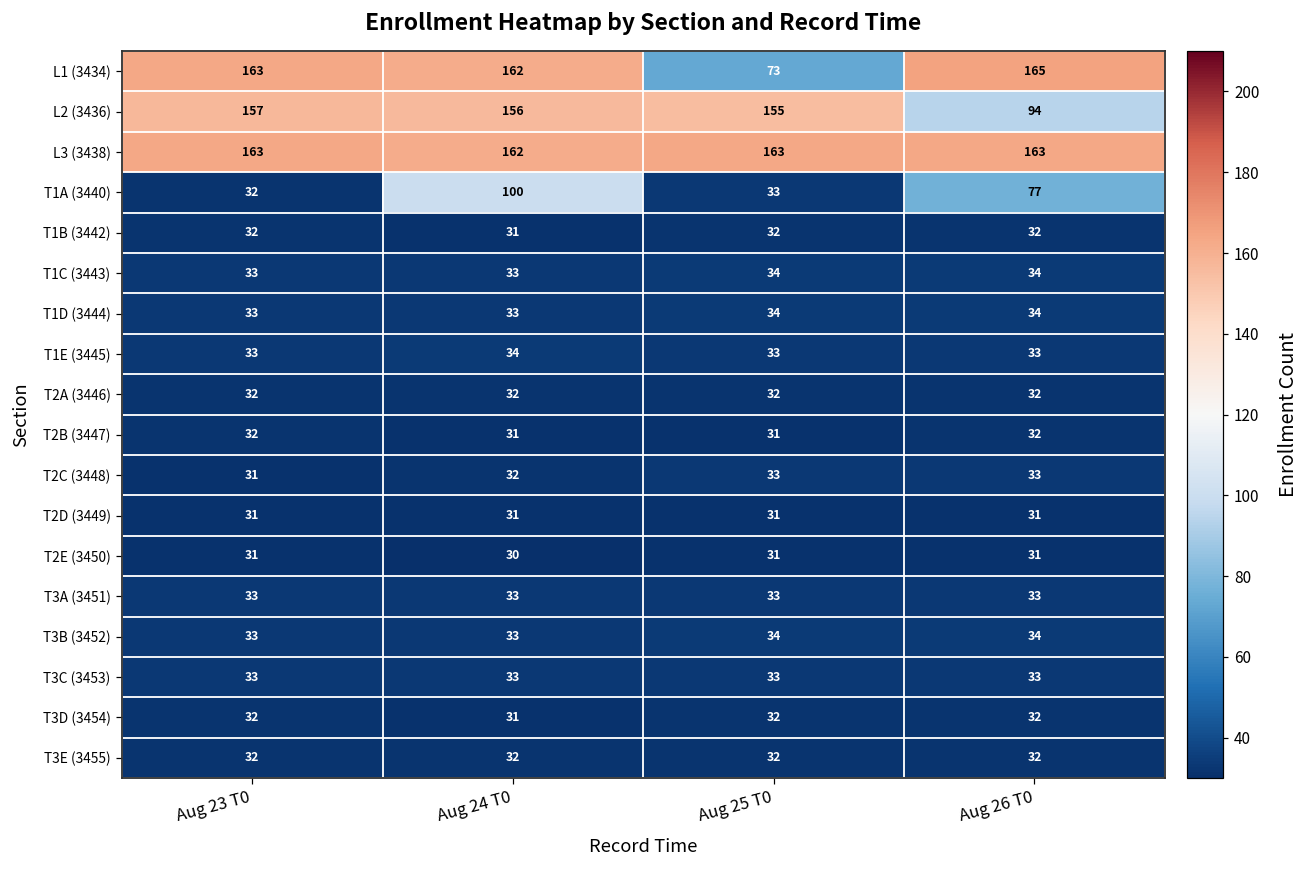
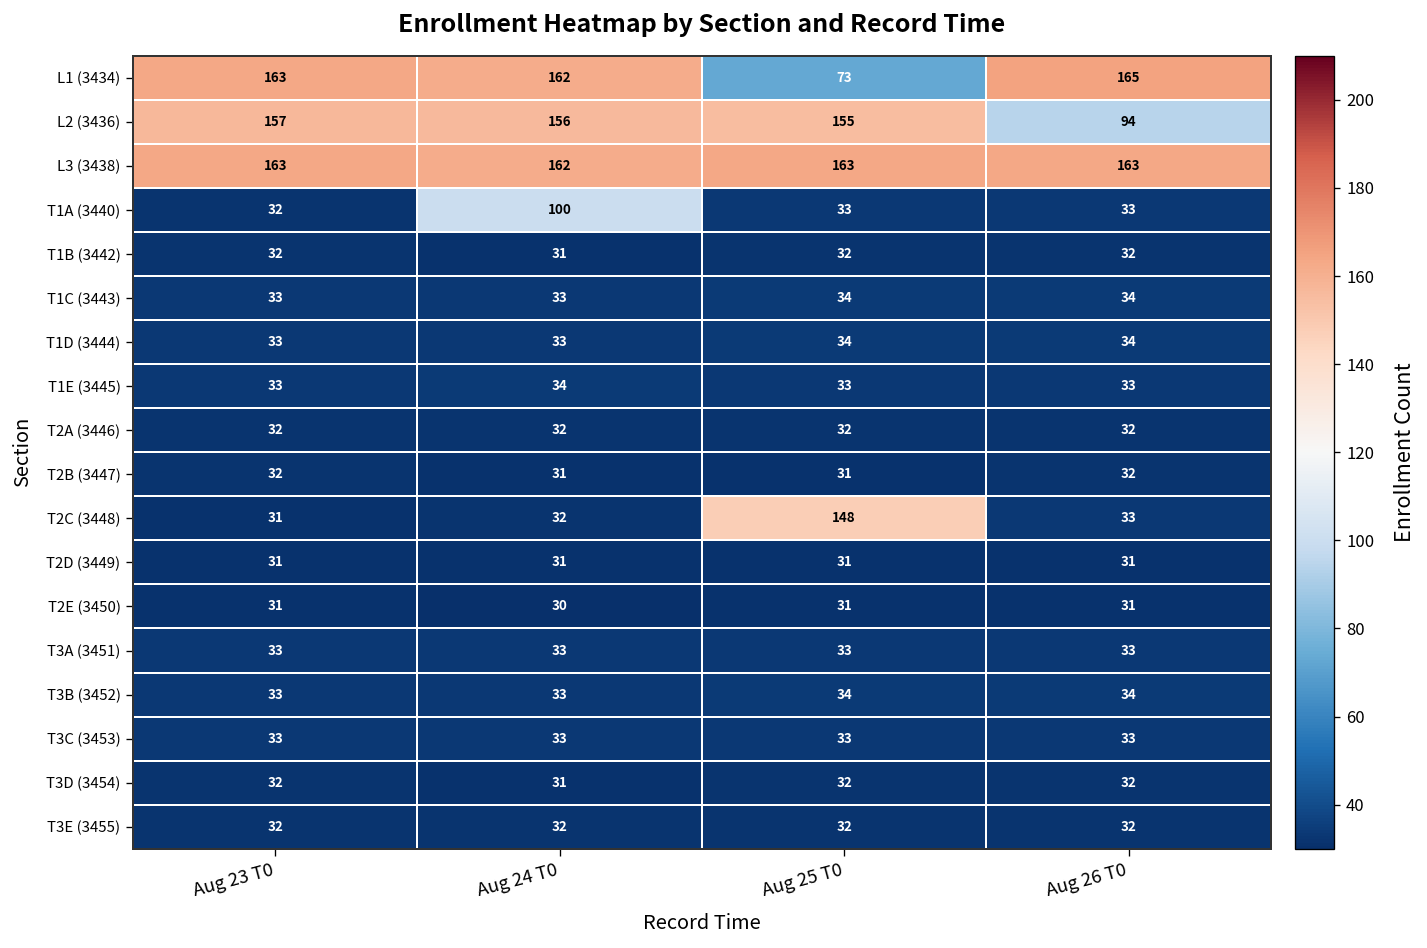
  {
    "L1 (3434)": {
      "Aug 23 T0": 163,
      "Aug 24 T0": 162,
      "Aug 25 T0": 73,
      "Aug 26 T0": 165
    },
    "L2 (3436)": {
      "Aug 23 T0": 157,
      "Aug 24 T0": 156,
      "Aug 25 T0": 155,
      "Aug 26 T0": 94
    },
    "L3 (3438)": {
      "Aug 23 T0": 163,
      "Aug 24 T0": 162,
      "Aug 25 T0": 163,
      "Aug 26 T0": 163
    },
    "T1A (3440)": {
      "Aug 23 T0": 32,
      "Aug 24 T0": 100,
      "Aug 25 T0": 33,
-     "Aug 26 T0": 77
+     "Aug 26 T0": 33
    },
    "T1B (3442)": {
      "Aug 23 T0": 32,
      "Aug 24 T0": 31,
      "Aug 25 T0": 32,
      "Aug 26 T0": 32
    },
    "T1C (3443)": {
      "Aug 23 T0": 33,
      "Aug 24 T0": 33,
      "Aug 25 T0": 34,
      "Aug 26 T0": 34
    },
    "T1D (3444)": {
      "Aug 23 T0": 33,
      "Aug 24 T0": 33,
      "Aug 25 T0": 34,
      "Aug 26 T0": 34
    },
    "T1E (3445)": {
      "Aug 23 T0": 33,
      "Aug 24 T0": 34,
      "Aug 25 T0": 33,
      "Aug 26 T0": 33
    },
    "T2A (3446)": {
      "Aug 23 T0": 32,
      "Aug 24 T0": 32,
      "Aug 25 T0": 32,
      "Aug 26 T0": 32
    },
    "T2B (3447)": {
      "Aug 23 T0": 32,
      "Aug 24 T0": 31,
      "Aug 25 T0": 31,
      "Aug 26 T0": 32
    },
    "T2C (3448)": {
      "Aug 23 T0": 31,
      "Aug 24 T0": 32,
-     "Aug 25 T0": 33,
+     "Aug 25 T0": 148,
      "Aug 26 T0": 33
    },
    "T2D (3449)": {
      "Aug 23 T0": 31,
      "Aug 24 T0": 31,
      "Aug 25 T0": 31,
      "Aug 26 T0": 31
    },
    "T2E (3450)": {
      "Aug 23 T0": 31,
      "Aug 24 T0": 30,
      "Aug 25 T0": 31,
      "Aug 26 T0": 31
    },
    "T3A (3451)": {
      "Aug 23 T0": 33,
      "Aug 24 T0": 33,
      "Aug 25 T0": 33,
      "Aug 26 T0": 33
    },
    "T3B (3452)": {
      "Aug 23 T0": 33,
      "Aug 24 T0": 33,
      "Aug 25 T0": 34,
      "Aug 26 T0": 34
    },
    "T3C (3453)": {
      "Aug 23 T0": 33,
      "Aug 24 T0": 33,
      "Aug 25 T0": 33,
      "Aug 26 T0": 33
    },
    "T3D (3454)": {
      "Aug 23 T0": 32,
      "Aug 24 T0": 31,
      "Aug 25 T0": 32,
      "Aug 26 T0": 32
    },
    "T3E (3455)": {
      "Aug 23 T0": 32,
      "Aug 24 T0": 32,
      "Aug 25 T0": 32,
      "Aug 26 T0": 32
    }
  }
